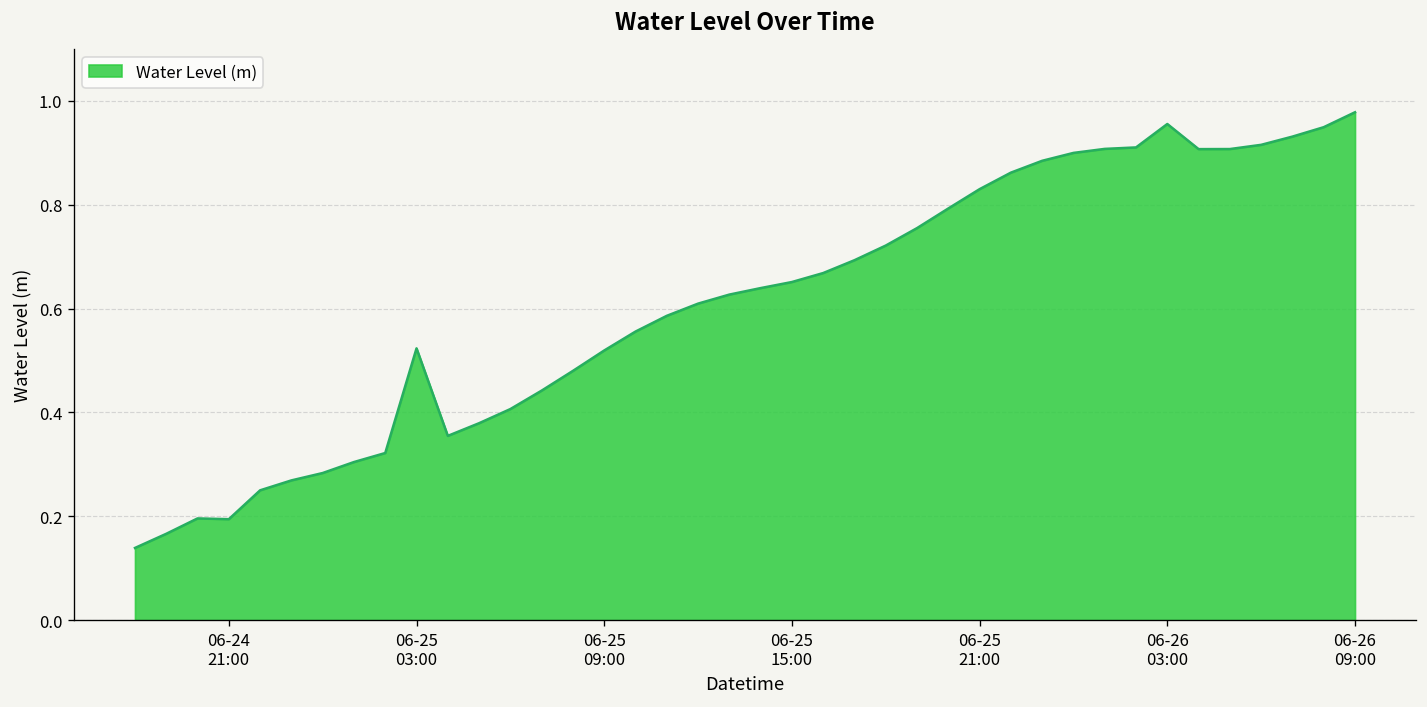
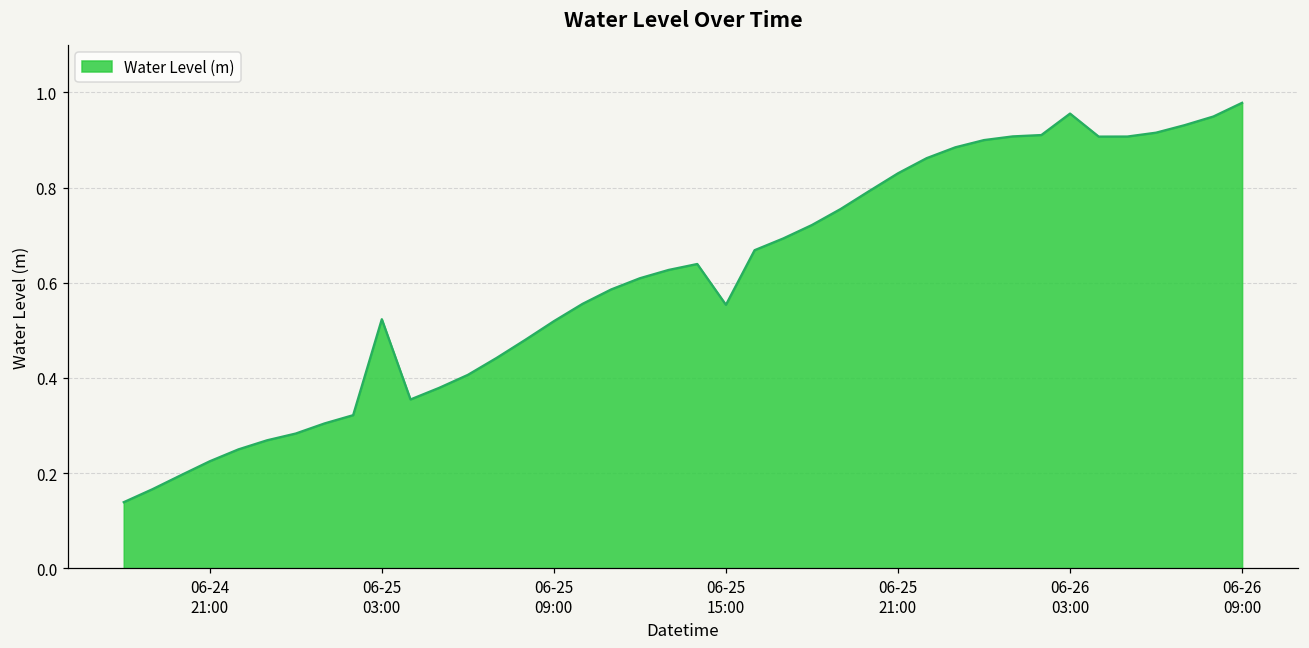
  {
-   "06-24 21:00": 0.19,
+   "06-24 21:00": 0.22,
    "06-25 03:00": 0.52,
    "06-25 09:00": 0.52,
-   "06-25 15:00": 0.65,
+   "06-25 15:00": 0.55,
    "06-25 21:00": 0.83,
    "06-26 03:00": 0.96,
    "06-26 09:00": 0.98
  }
